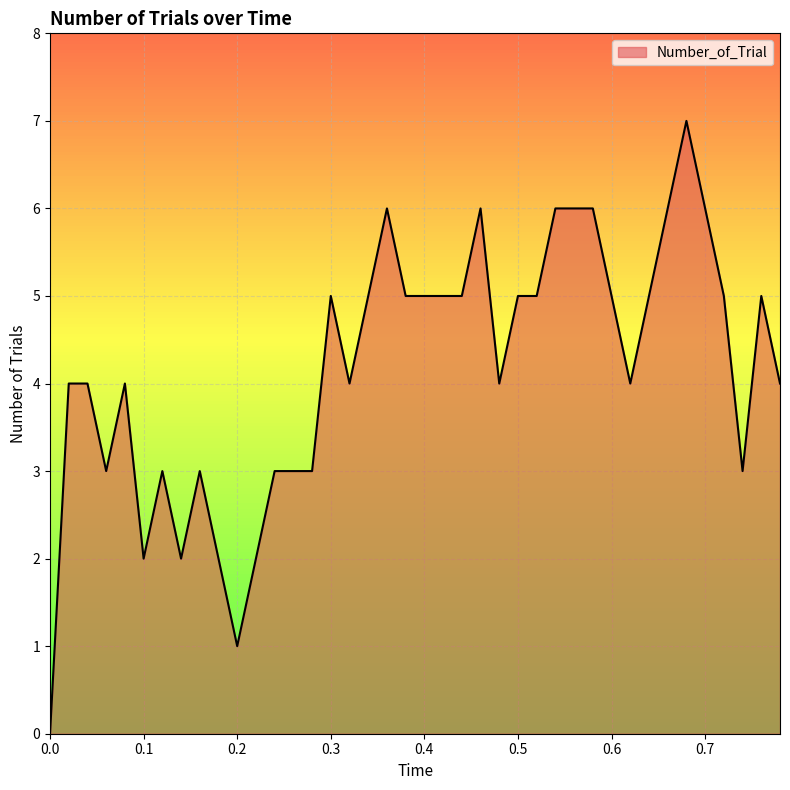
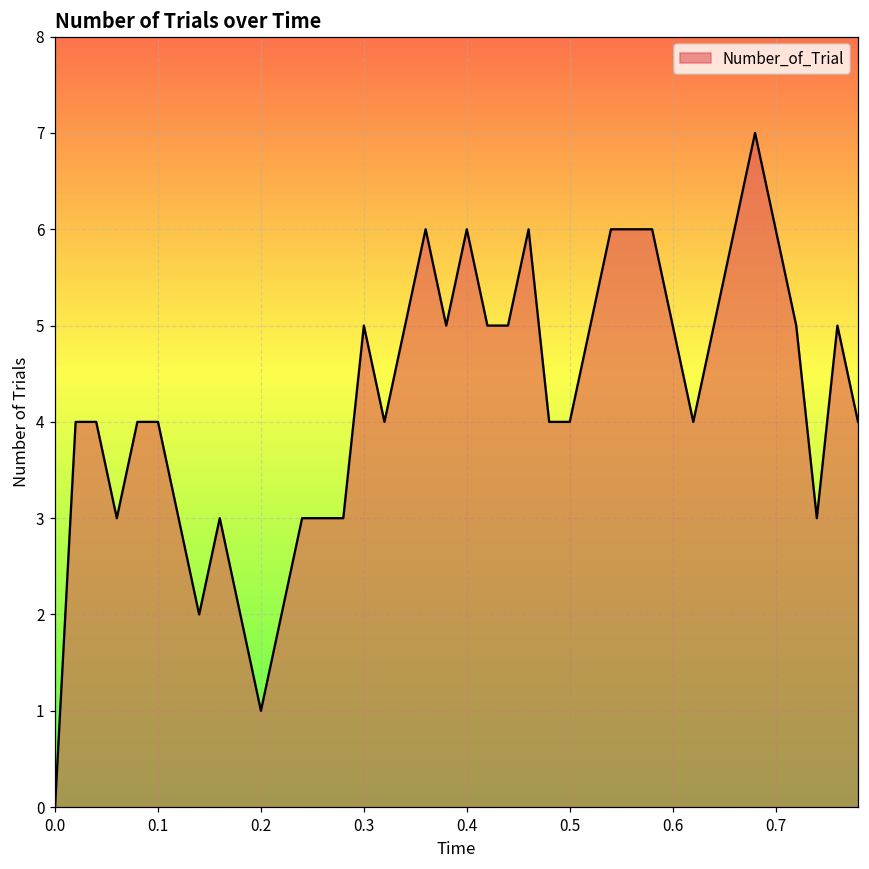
  {
    "0.0": 0,
-   "0.1": 2,
+   "0.1": 4,
    "0.2": 1,
    "0.3": 5,
-   "0.4": 5,
-   "0.5": 5,
+   "0.4": 6,
+   "0.5": 4,
    "0.6": 5,
    "0.7": 6
  }
